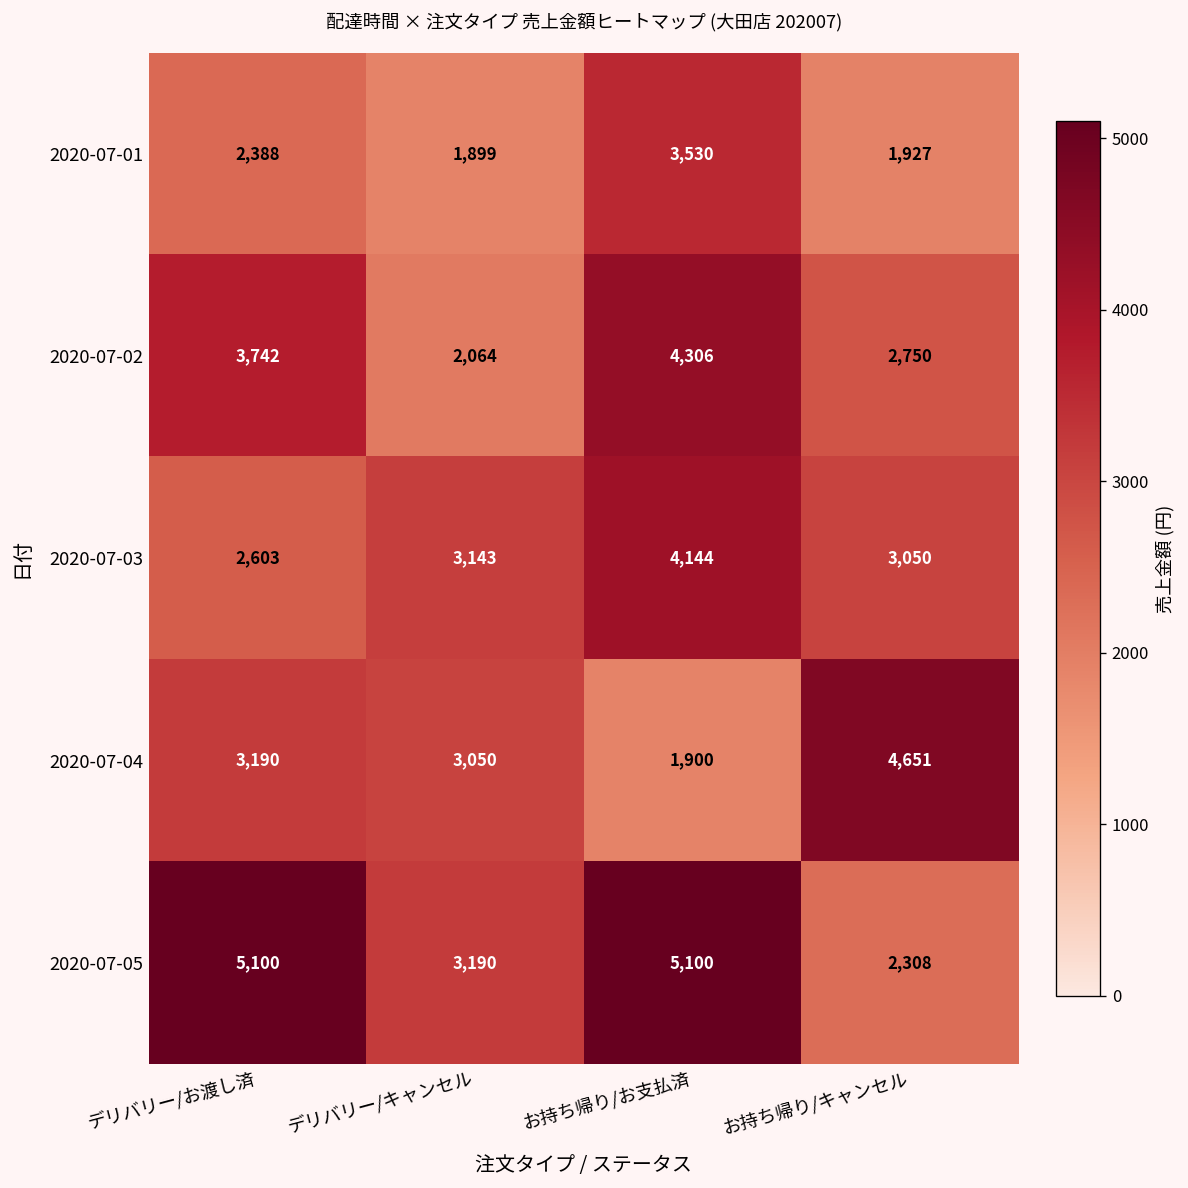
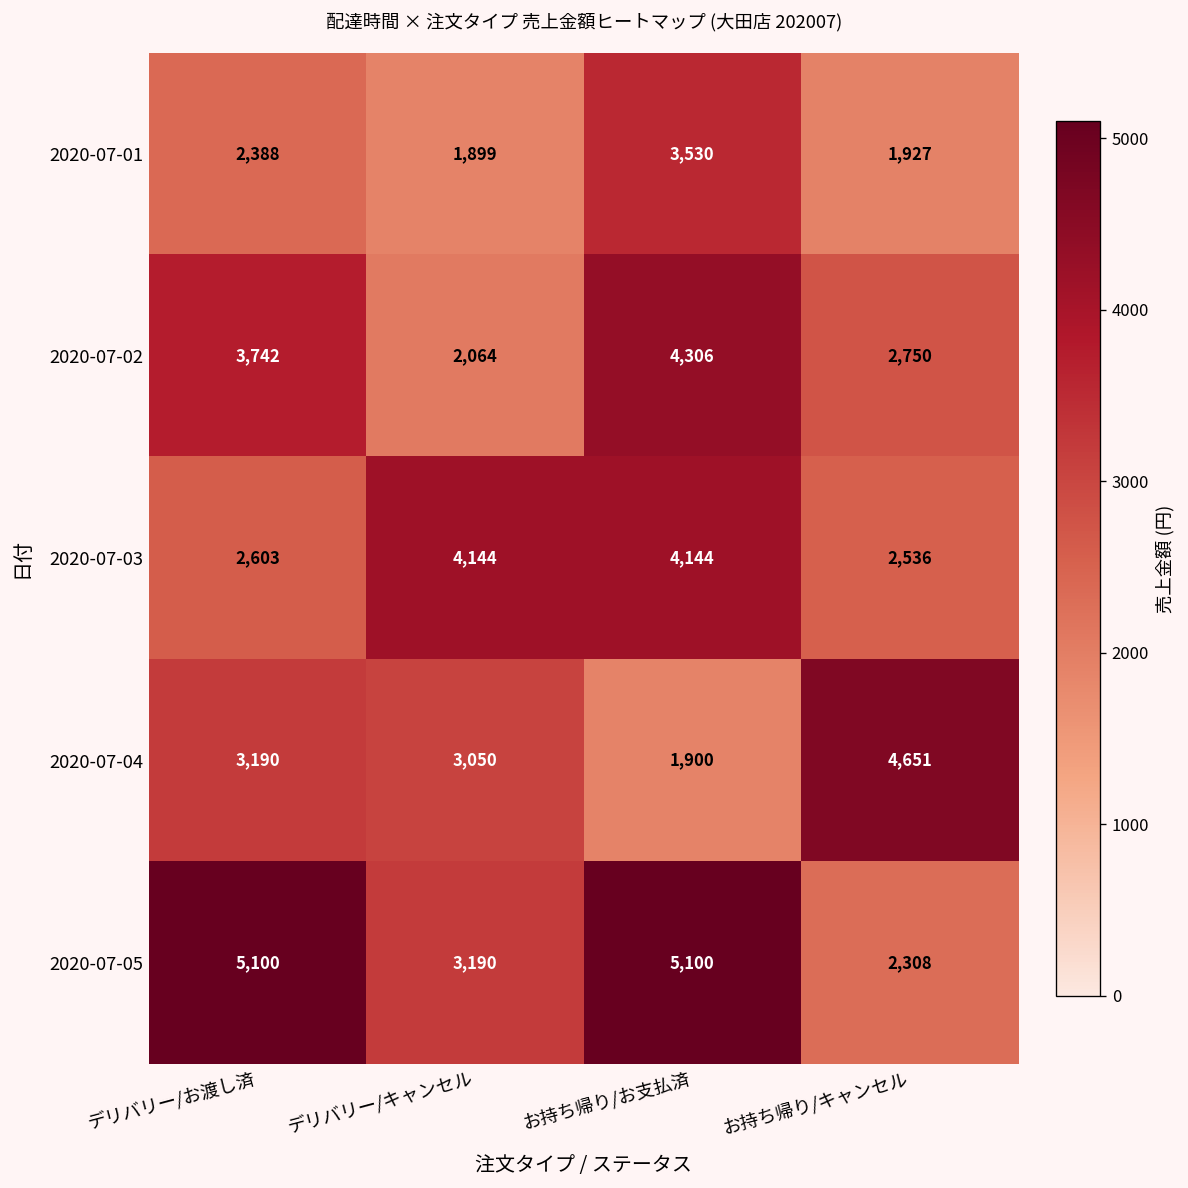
  {
    "2020-07-01": {
      "デリバリー/お渡し済": "2,388",
      "デリバリー/キャンセル": "1,899",
      "お持ち帰り/お支払済": "3,530",
      "お持ち帰り/キャンセル": "1,927"
    },
    "2020-07-02": {
      "デリバリー/お渡し済": "3,742",
      "デリバリー/キャンセル": "2,064",
      "お持ち帰り/お支払済": "4,306",
      "お持ち帰り/キャンセル": "2,750"
    },
    "2020-07-03": {
      "デリバリー/お渡し済": "2,603",
-     "デリバリー/キャンセル": "3,143",
+     "デリバリー/キャンセル": "4,144",
      "お持ち帰り/お支払済": "4,144",
-     "お持ち帰り/キャンセル": "3,050"
+     "お持ち帰り/キャンセル": "2,536"
    },
    "2020-07-04": {
      "デリバリー/お渡し済": "3,190",
      "デリバリー/キャンセル": "3,050",
      "お持ち帰り/お支払済": "1,900",
      "お持ち帰り/キャンセル": "4,651"
    },
    "2020-07-05": {
      "デリバリー/お渡し済": "5,100",
      "デリバリー/キャンセル": "3,190",
      "お持ち帰り/お支払済": "5,100",
      "お持ち帰り/キャンセル": "2,308"
    }
  }
